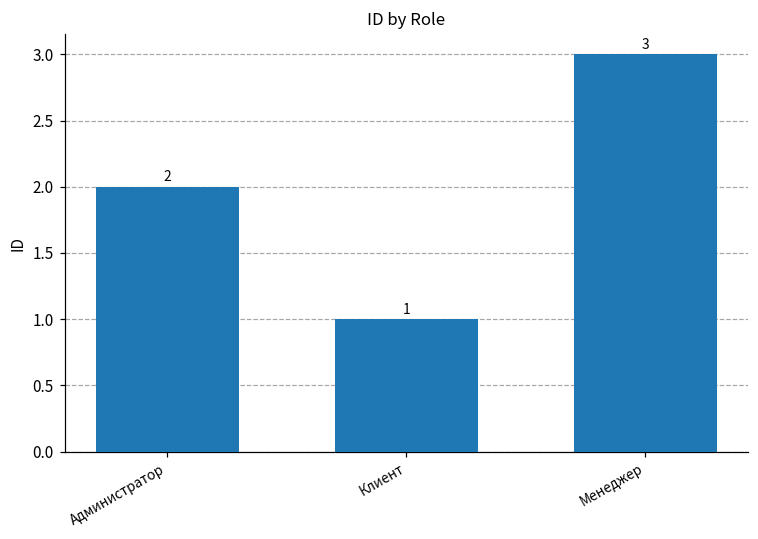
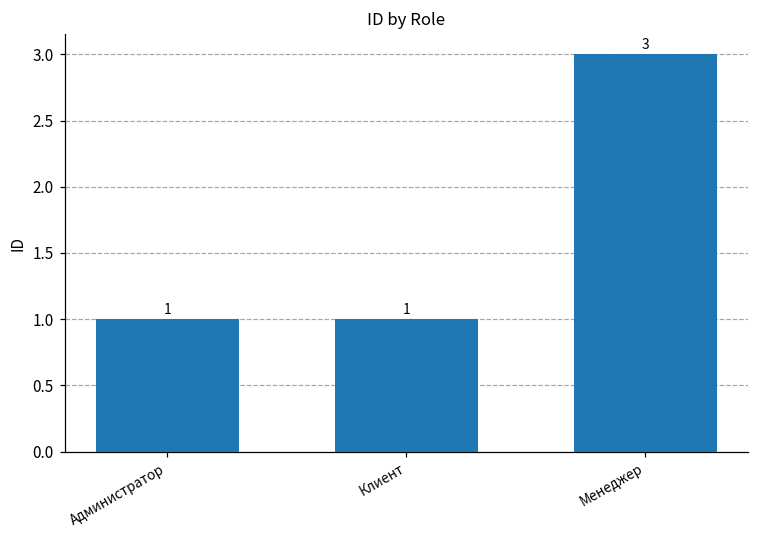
  {
-   "Администратор": 2,
+   "Администратор": 1,
    "Клиент": 1,
    "Менеджер": 3
  }
